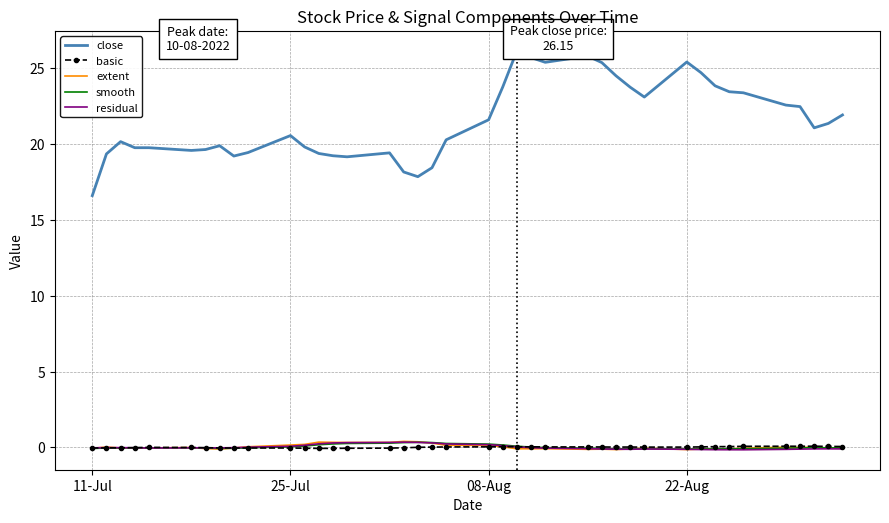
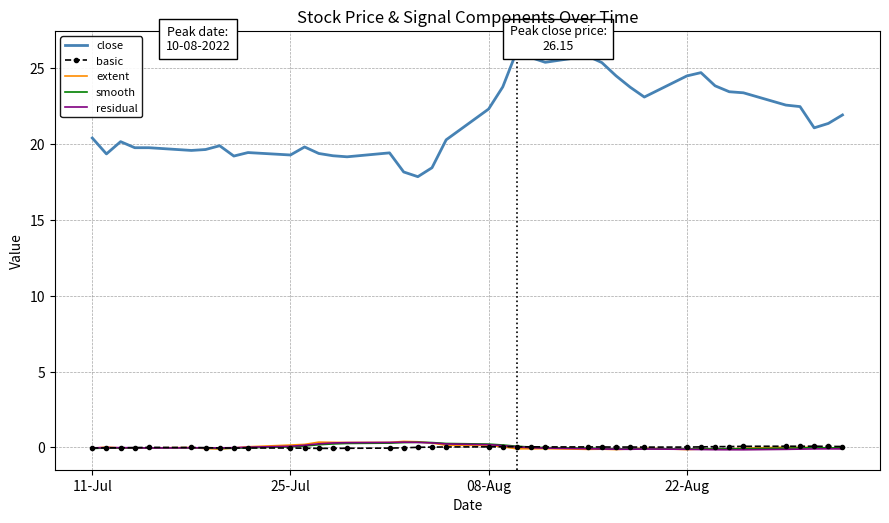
  {
    "close": {
-     "11-Jul": 16.6,
-     "25-Jul": 20.6,
-     "08-Aug": 21.6,
-     "22-Aug": 25.4
+     "11-Jul": 20.4,
+     "25-Jul": 19.3,
+     "08-Aug": 22.3,
+     "22-Aug": 24.5
    }
  }
